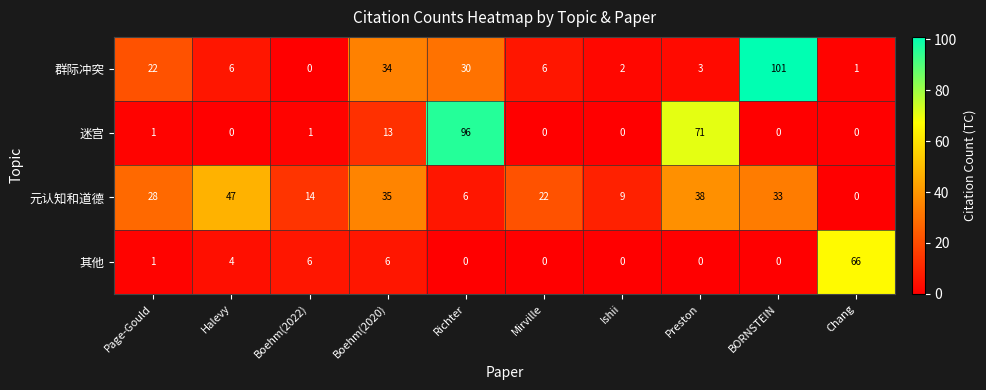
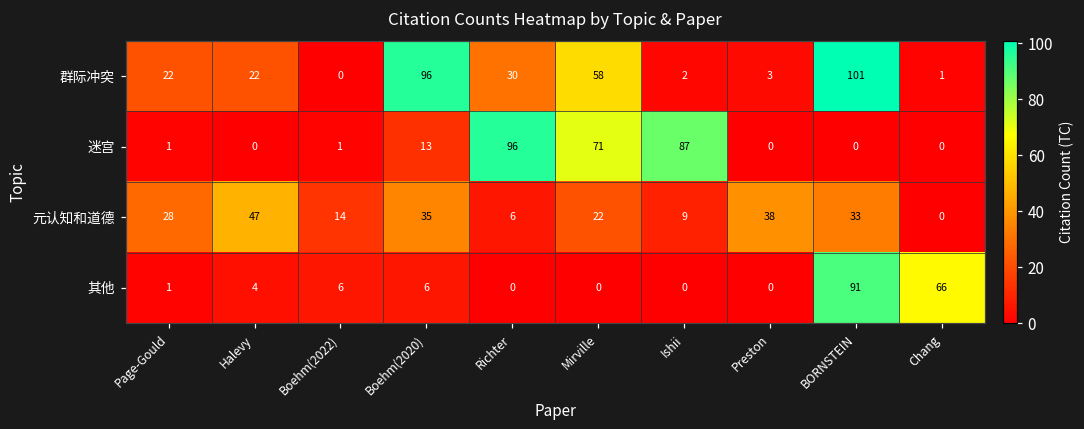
  {
    "群际冲突": {
      "Page-Gould": 22,
-     "Halevy": 6,
+     "Halevy": 22,
      "Boehm(2022)": 0,
-     "Boehm(2020)": 34,
+     "Boehm(2020)": 96,
      "Richter": 30,
-     "Mirville": 6,
+     "Mirville": 58,
      "Ishii": 2,
      "Preston": 3,
      "BORNSTEIN": 101,
      "Chang": 1
    },
    "迷宫": {
      "Page-Gould": 1,
      "Halevy": 0,
      "Boehm(2022)": 1,
      "Boehm(2020)": 13,
      "Richter": 96,
-     "Mirville": 0,
-     "Ishii": 0,
-     "Preston": 71,
+     "Mirville": 71,
+     "Ishii": 87,
+     "Preston": 0,
      "BORNSTEIN": 0,
      "Chang": 0
    },
    "元认知和道德": {
      "Page-Gould": 28,
      "Halevy": 47,
      "Boehm(2022)": 14,
      "Boehm(2020)": 35,
      "Richter": 6,
      "Mirville": 22,
      "Ishii": 9,
      "Preston": 38,
      "BORNSTEIN": 33,
      "Chang": 0
    },
    "其他": {
      "Page-Gould": 1,
      "Halevy": 4,
      "Boehm(2022)": 6,
      "Boehm(2020)": 6,
      "Richter": 0,
      "Mirville": 0,
      "Ishii": 0,
      "Preston": 0,
-     "BORNSTEIN": 0,
+     "BORNSTEIN": 91,
      "Chang": 66
    }
  }
